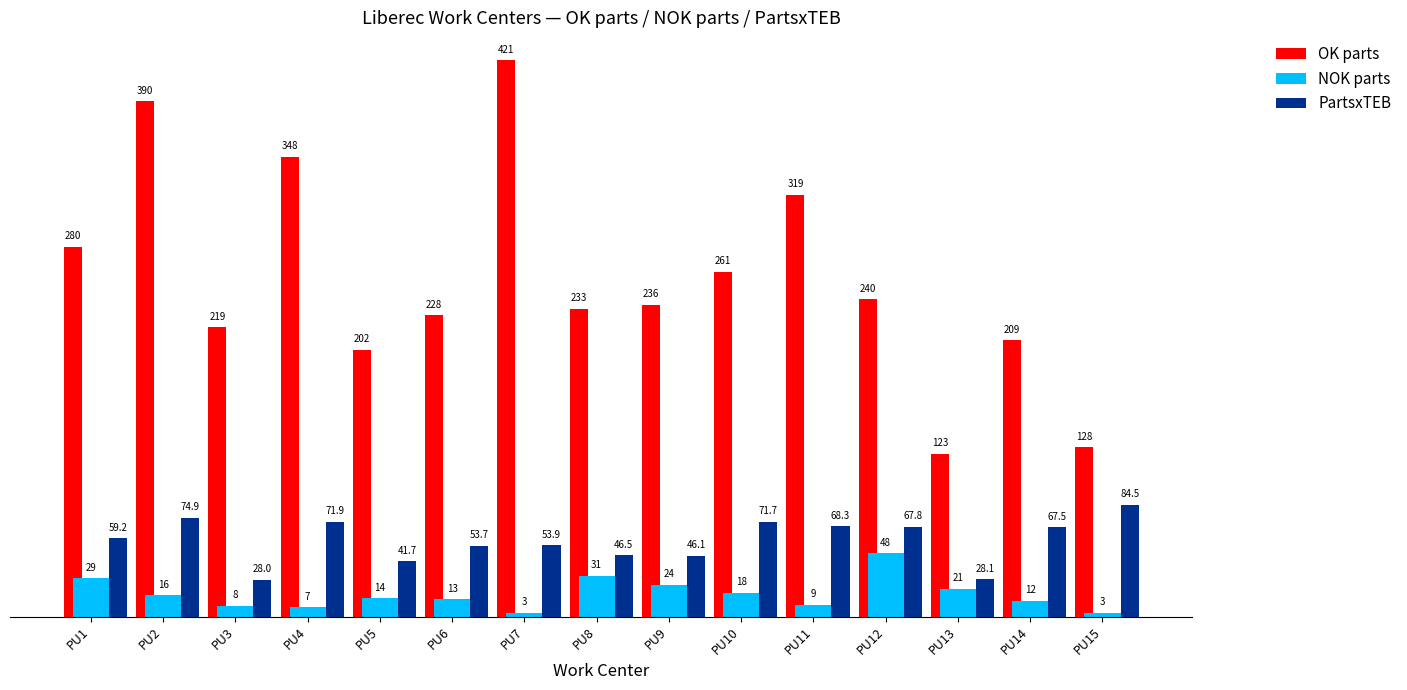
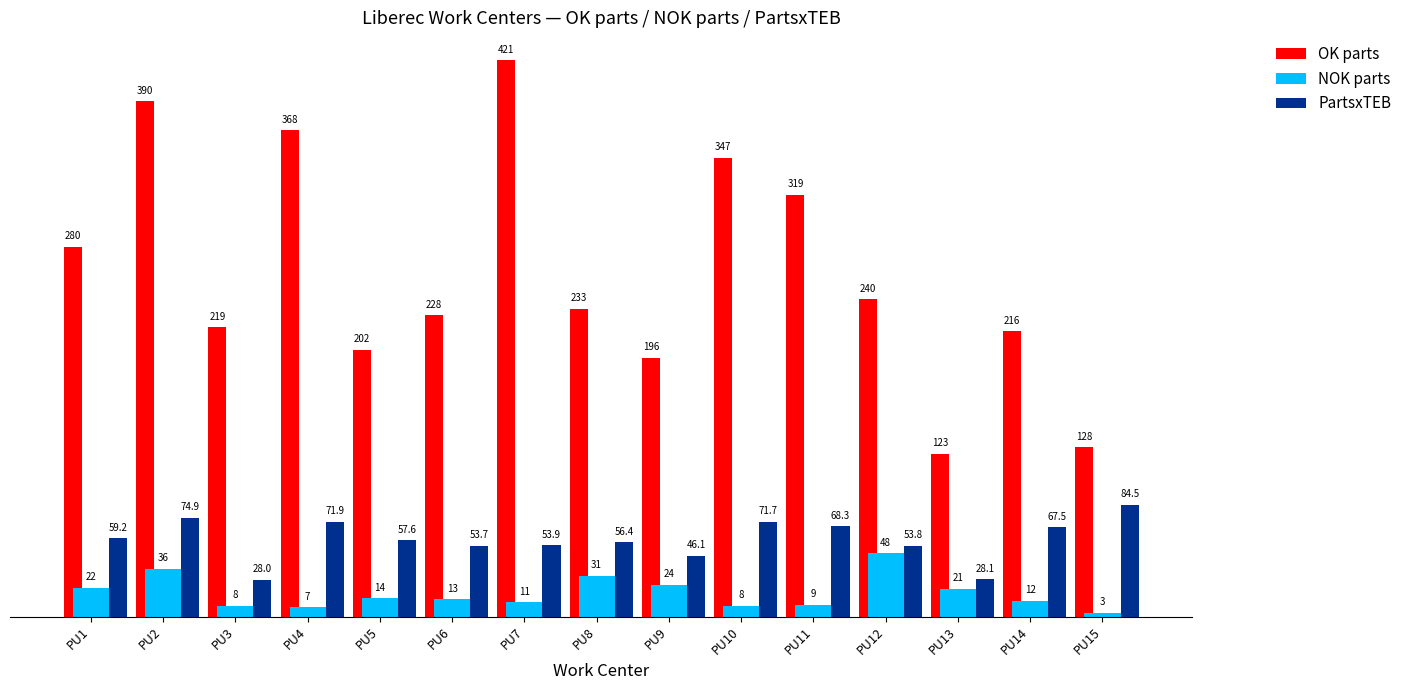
  {
    "OK parts": {
      "PU1": 280,
      "PU2": 390,
      "PU3": 219,
-     "PU4": 348,
+     "PU4": 368,
      "PU5": 202,
      "PU6": 228,
      "PU7": 421,
      "PU8": 233,
-     "PU9": 236,
-     "PU10": 261,
+     "PU9": 196,
+     "PU10": 347,
      "PU11": 319,
      "PU12": 240,
      "PU13": 123,
-     "PU14": 209,
+     "PU14": 216,
      "PU15": 128
    },
    "NOK parts": {
-     "PU1": 29,
-     "PU2": 16,
+     "PU1": 22,
+     "PU2": 36,
      "PU3": 8,
      "PU4": 7,
      "PU5": 14,
      "PU6": 13,
-     "PU7": 3,
+     "PU7": 11,
      "PU8": 31,
      "PU9": 24,
-     "PU10": 18,
+     "PU10": 8,
      "PU11": 9,
      "PU12": 48,
      "PU13": 21,
      "PU14": 12,
      "PU15": 3
    },
    "PartsxTEB": {
      "PU1": 59.2,
      "PU2": 74.9,
      "PU3": 28.0,
      "PU4": 71.9,
-     "PU5": 41.7,
+     "PU5": 57.6,
      "PU6": 53.7,
      "PU7": 53.9,
-     "PU8": 46.5,
+     "PU8": 56.4,
      "PU9": 46.1,
      "PU10": 71.7,
      "PU11": 68.3,
-     "PU12": 67.8,
+     "PU12": 53.8,
      "PU13": 28.1,
      "PU14": 67.5,
      "PU15": 84.5
    }
  }
